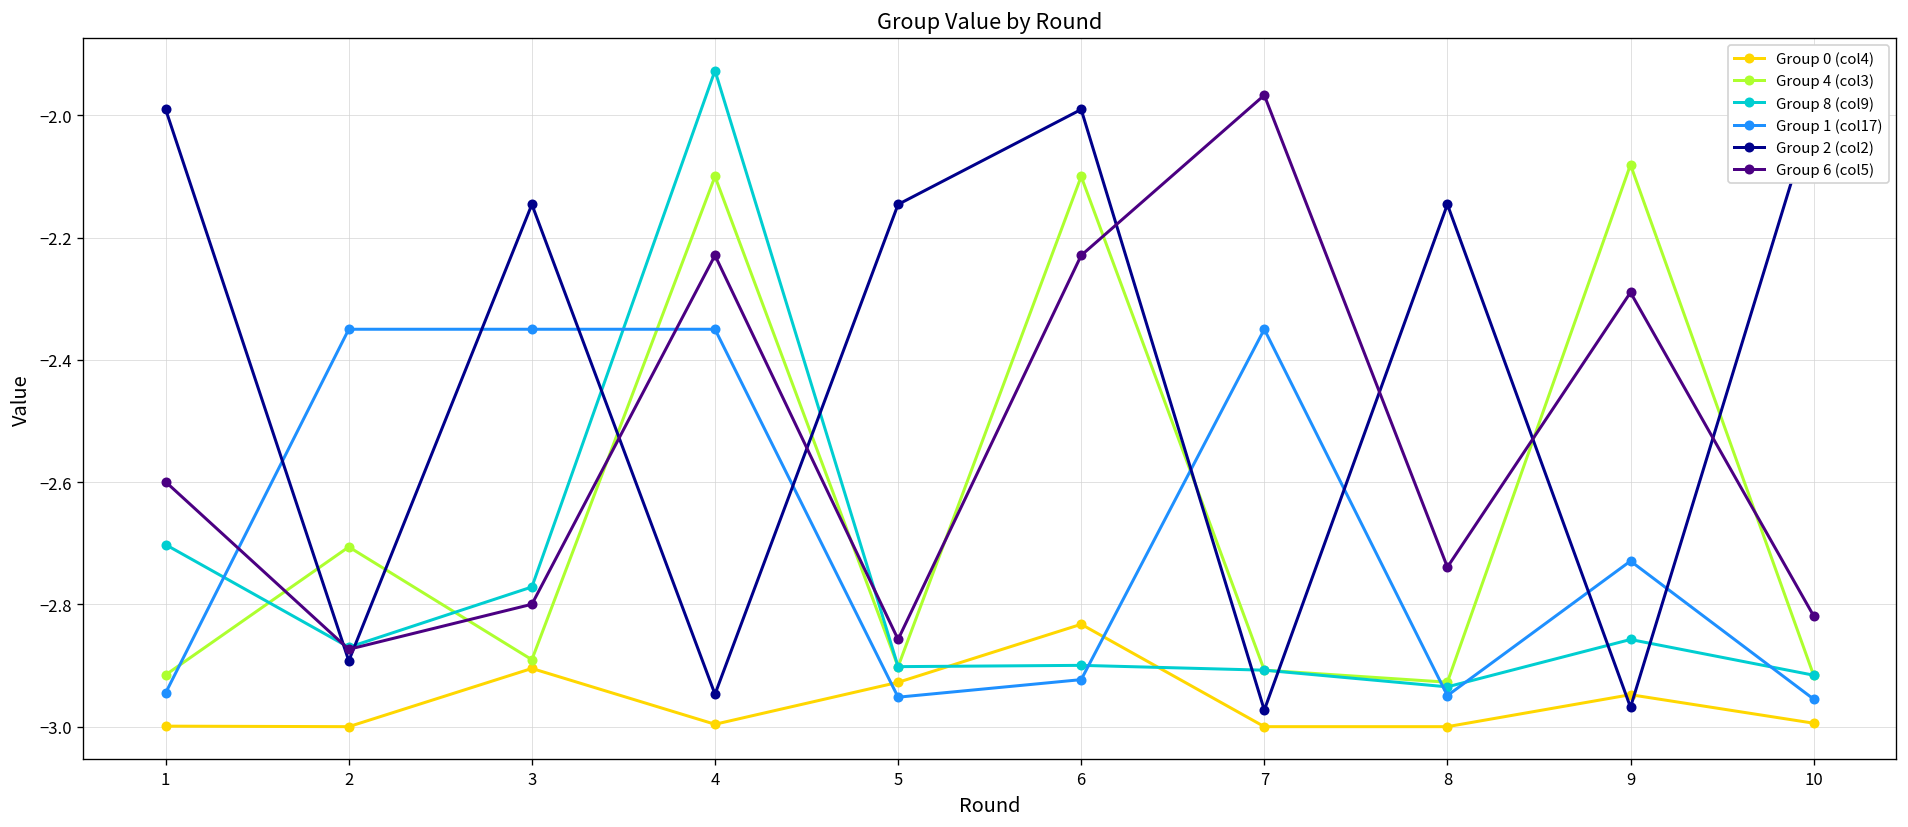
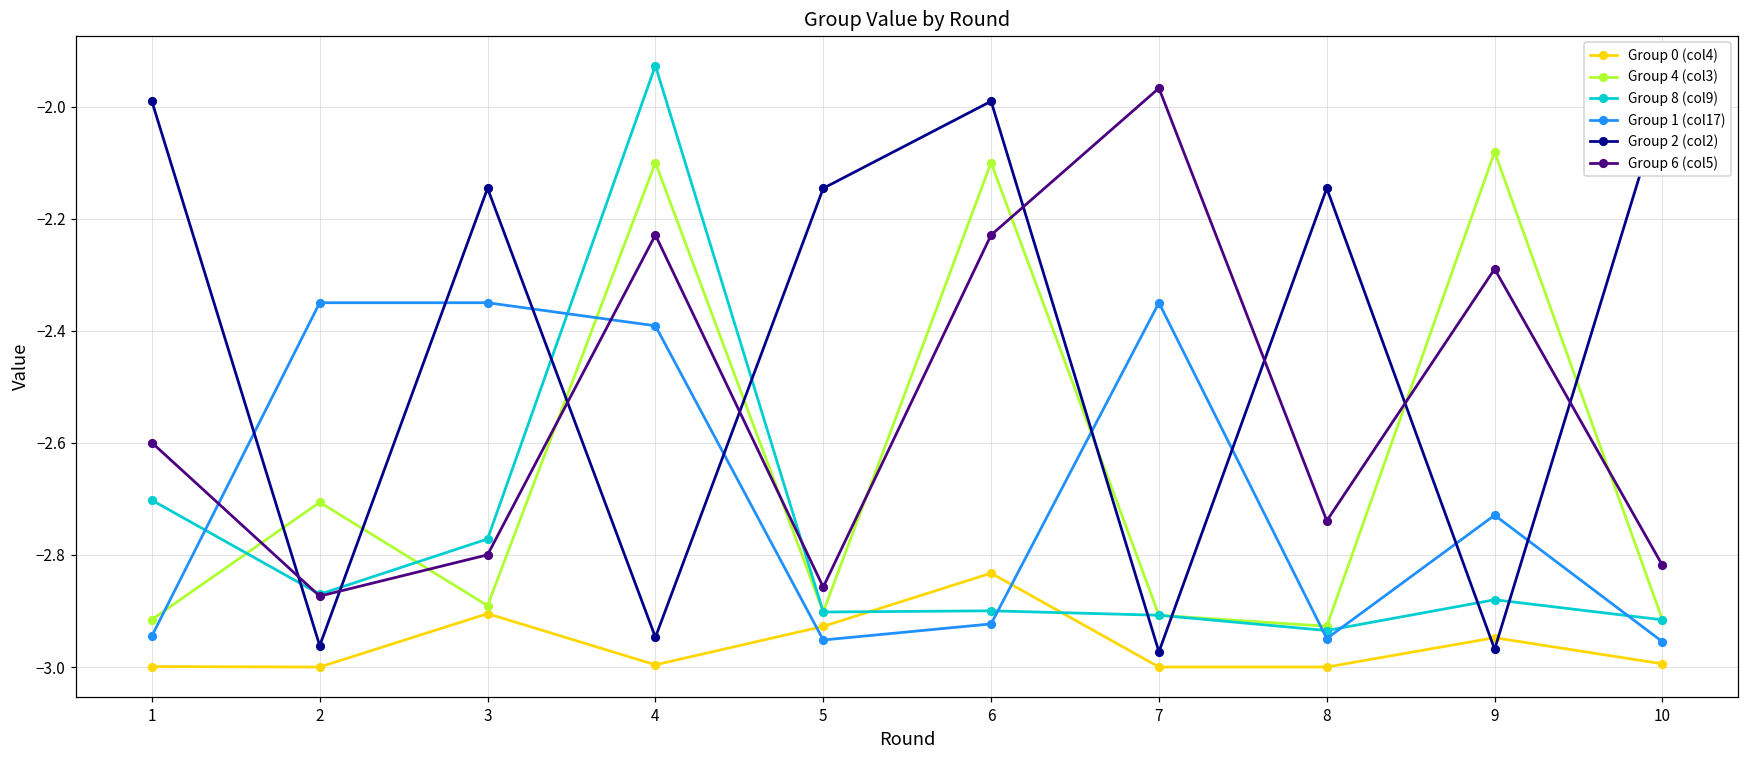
  {
    "Group 0 (col4)": {
      "1": -3.00,
      "2": -3.00,
      "3": -2.90,
      "4": -3.00,
      "5": -2.93,
      "6": -2.83,
      "7": -3.00,
      "8": -3.00,
      "9": -2.95,
      "10": -2.99
    },
    "Group 4 (col3)": {
      "1": -2.92,
      "2": -2.71,
      "3": -2.89,
      "4": -2.10,
      "6": -2.10,
      "8": -2.93,
      "9": -2.08
    },
    "Group 8 (col9)": {
      "1": -2.70,
      "3": -2.77,
      "4": -1.93,
      "6": -2.90,
      "8": -2.93,
-     "9": -2.86
+     "9": -2.88
    },
    "Group 1 (col17)": {
      "1": -2.94,
      "2": -2.35,
      "3": -2.35,
-     "4": -2.35,
+     "4": -2.39,
      "5": -2.95,
      "6": -2.92,
      "7": -2.35,
      "8": -2.95,
      "9": -2.73,
      "10": -2.95
    },
    "Group 2 (col2)": {
      "1": -1.99,
-     "2": -2.89,
+     "2": -2.96,
      "3": -2.15,
      "4": -2.95,
      "5": -2.15,
      "6": -1.99,
      "7": -2.97,
      "8": -2.15,
      "9": -2.97
    },
    "Group 6 (col5)": {
      "1": -2.60,
      "3": -2.80,
      "4": -2.23,
      "5": -2.86,
      "6": -2.23,
      "7": -1.97,
      "8": -2.74,
      "9": -2.29,
      "10": -2.82
    }
  }
